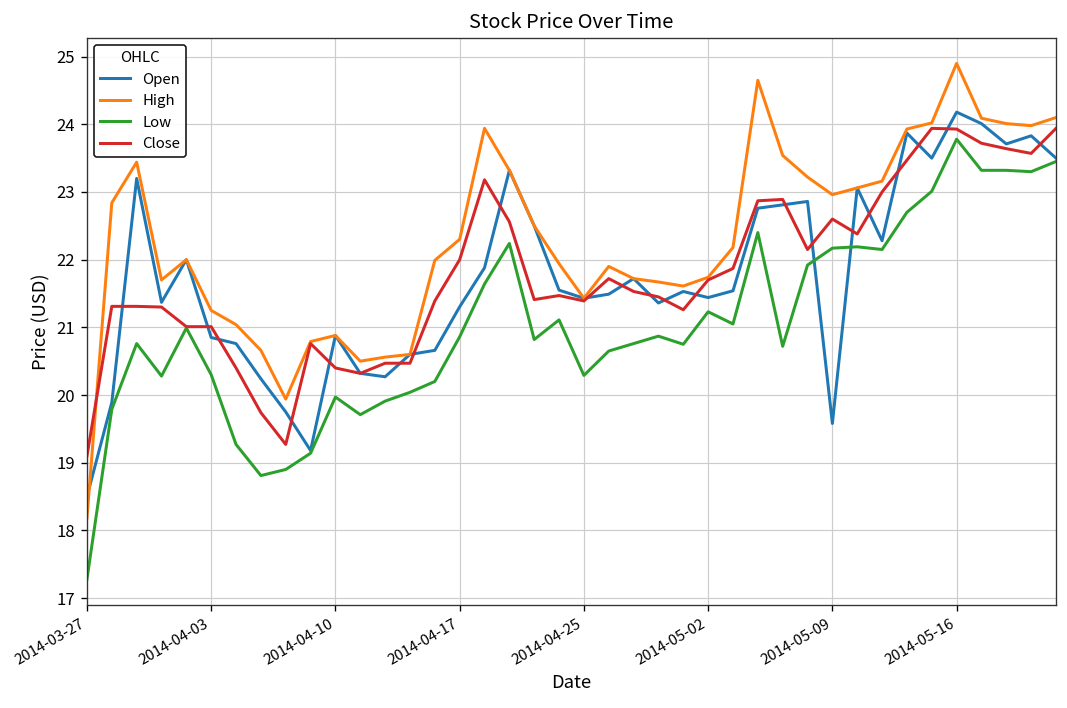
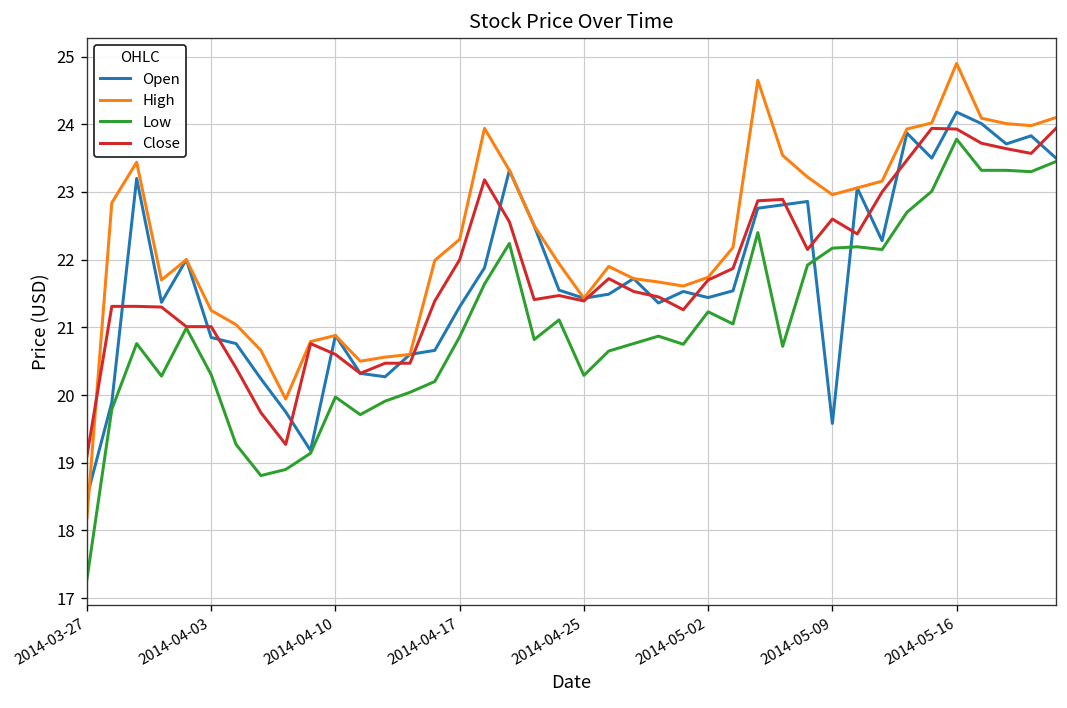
  {
    "Open": {
      "2014-03-27": 18.5,
      "2014-04-03": 20.9,
      "2014-04-17": 21.3,
      "2014-05-02": 21.4,
      "2014-05-09": 19.6,
      "2014-05-16": 24.2
    },
    "High": {
      "2014-03-27": 18.2,
      "2014-04-03": 21.3,
      "2014-04-17": 22.3,
      "2014-05-09": 23.0,
      "2014-05-16": 24.9
    },
    "Low": {
      "2014-03-27": 17.3,
      "2014-04-03": 20.3,
      "2014-04-10": 20.0,
      "2014-04-17": 20.9,
      "2014-04-25": 20.3,
      "2014-05-02": 21.2,
      "2014-05-09": 22.2,
      "2014-05-16": 23.8
    },
    "Close": {
      "2014-03-27": 19.1,
      "2014-04-03": 21.0,
-     "2014-04-10": 20.4,
+     "2014-04-10": 20.6,
      "2014-04-17": 22.0,
      "2014-05-09": 22.6,
      "2014-05-16": 23.9
    }
  }
